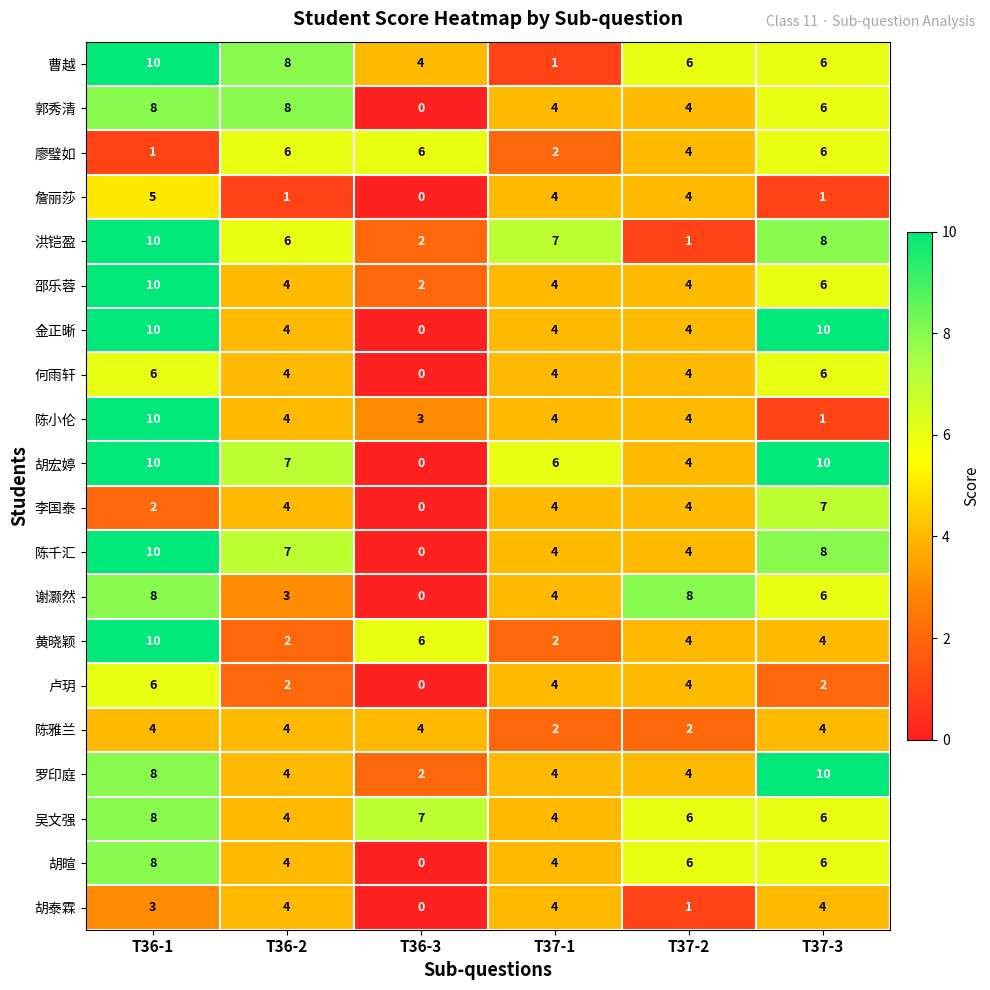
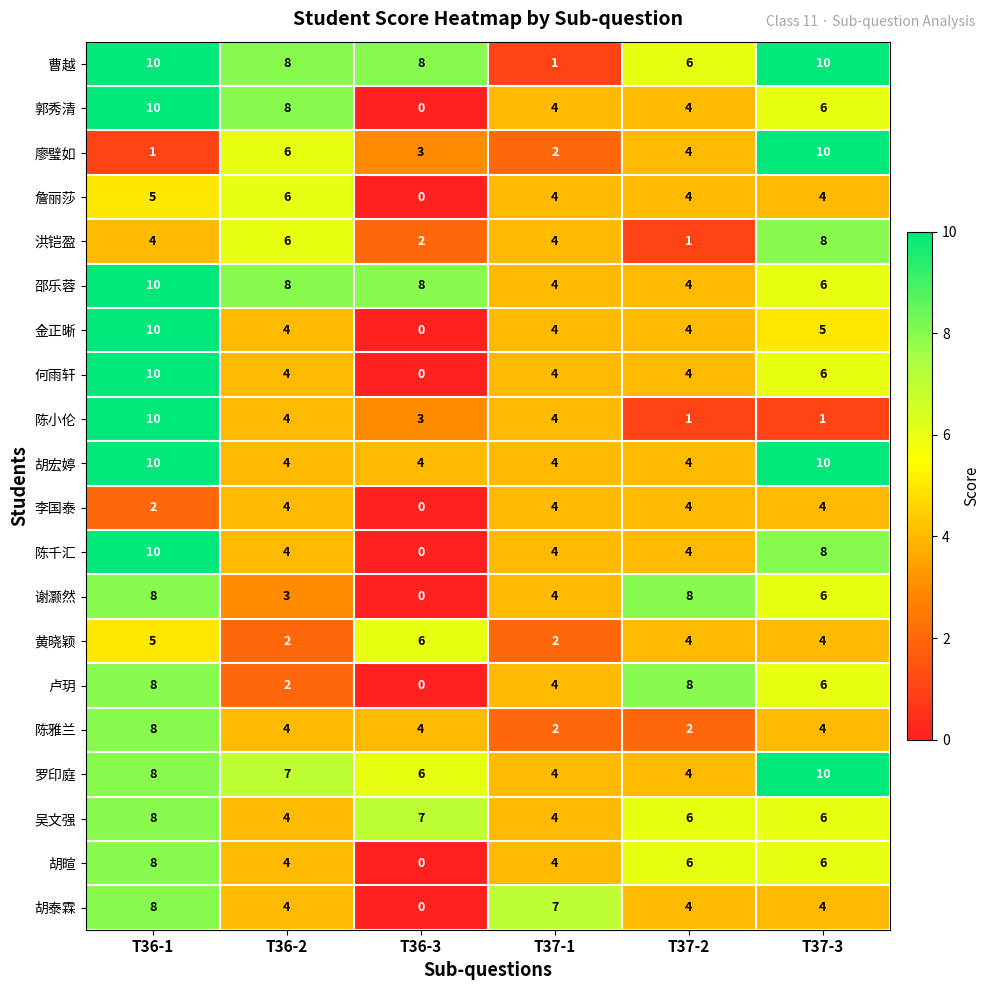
  {
    "曹越": {
      "T36-1": 10,
      "T36-2": 8,
-     "T36-3": 4,
+     "T36-3": 8,
      "T37-1": 1,
      "T37-2": 6,
-     "T37-3": 6
+     "T37-3": 10
    },
    "郭秀清": {
-     "T36-1": 8,
+     "T36-1": 10,
      "T36-2": 8,
      "T36-3": 0,
      "T37-1": 4,
      "T37-2": 4,
      "T37-3": 6
    },
    "廖璧如": {
      "T36-1": 1,
      "T36-2": 6,
-     "T36-3": 6,
+     "T36-3": 3,
      "T37-1": 2,
      "T37-2": 4,
-     "T37-3": 6
+     "T37-3": 10
    },
    "詹丽莎": {
      "T36-1": 5,
-     "T36-2": 1,
+     "T36-2": 6,
      "T36-3": 0,
      "T37-1": 4,
      "T37-2": 4,
-     "T37-3": 1
+     "T37-3": 4
    },
    "洪铠盈": {
-     "T36-1": 10,
+     "T36-1": 4,
      "T36-2": 6,
      "T36-3": 2,
-     "T37-1": 7,
+     "T37-1": 4,
      "T37-2": 1,
      "T37-3": 8
    },
    "邵乐蓉": {
      "T36-1": 10,
-     "T36-2": 4,
-     "T36-3": 2,
+     "T36-2": 8,
+     "T36-3": 8,
      "T37-1": 4,
      "T37-2": 4,
      "T37-3": 6
    },
    "金正晰": {
      "T36-1": 10,
      "T36-2": 4,
      "T36-3": 0,
      "T37-1": 4,
      "T37-2": 4,
-     "T37-3": 10
+     "T37-3": 5
    },
    "何雨轩": {
-     "T36-1": 6,
+     "T36-1": 10,
      "T36-2": 4,
      "T36-3": 0,
      "T37-1": 4,
      "T37-2": 4,
      "T37-3": 6
    },
    "陈小伦": {
      "T36-1": 10,
      "T36-2": 4,
      "T36-3": 3,
      "T37-1": 4,
-     "T37-2": 4,
+     "T37-2": 1,
      "T37-3": 1
    },
    "胡宏婷": {
      "T36-1": 10,
-     "T36-2": 7,
-     "T36-3": 0,
-     "T37-1": 6,
+     "T36-2": 4,
+     "T36-3": 4,
+     "T37-1": 4,
      "T37-2": 4,
      "T37-3": 10
    },
    "李国泰": {
      "T36-1": 2,
      "T36-2": 4,
      "T36-3": 0,
      "T37-1": 4,
      "T37-2": 4,
-     "T37-3": 7
+     "T37-3": 4
    },
    "陈千汇": {
      "T36-1": 10,
-     "T36-2": 7,
+     "T36-2": 4,
      "T36-3": 0,
      "T37-1": 4,
      "T37-2": 4,
      "T37-3": 8
    },
    "谢灏然": {
      "T36-1": 8,
      "T36-2": 3,
      "T36-3": 0,
      "T37-1": 4,
      "T37-2": 8,
      "T37-3": 6
    },
    "黄晓颖": {
-     "T36-1": 10,
+     "T36-1": 5,
      "T36-2": 2,
      "T36-3": 6,
      "T37-1": 2,
      "T37-2": 4,
      "T37-3": 4
    },
    "卢玥": {
-     "T36-1": 6,
+     "T36-1": 8,
      "T36-2": 2,
      "T36-3": 0,
      "T37-1": 4,
-     "T37-2": 4,
-     "T37-3": 2
+     "T37-2": 8,
+     "T37-3": 6
    },
    "陈雅兰": {
-     "T36-1": 4,
+     "T36-1": 8,
      "T36-2": 4,
      "T36-3": 4,
      "T37-1": 2,
      "T37-2": 2,
      "T37-3": 4
    },
    "罗印庭": {
      "T36-1": 8,
-     "T36-2": 4,
-     "T36-3": 2,
+     "T36-2": 7,
+     "T36-3": 6,
      "T37-1": 4,
      "T37-2": 4,
      "T37-3": 10
    },
    "吴文强": {
      "T36-1": 8,
      "T36-2": 4,
      "T36-3": 7,
      "T37-1": 4,
      "T37-2": 6,
      "T37-3": 6
    },
    "胡暄": {
      "T36-1": 8,
      "T36-2": 4,
      "T36-3": 0,
      "T37-1": 4,
      "T37-2": 6,
      "T37-3": 6
    },
    "胡泰霖": {
-     "T36-1": 3,
+     "T36-1": 8,
      "T36-2": 4,
      "T36-3": 0,
-     "T37-1": 4,
-     "T37-2": 1,
+     "T37-1": 7,
+     "T37-2": 4,
      "T37-3": 4
    }
  }
